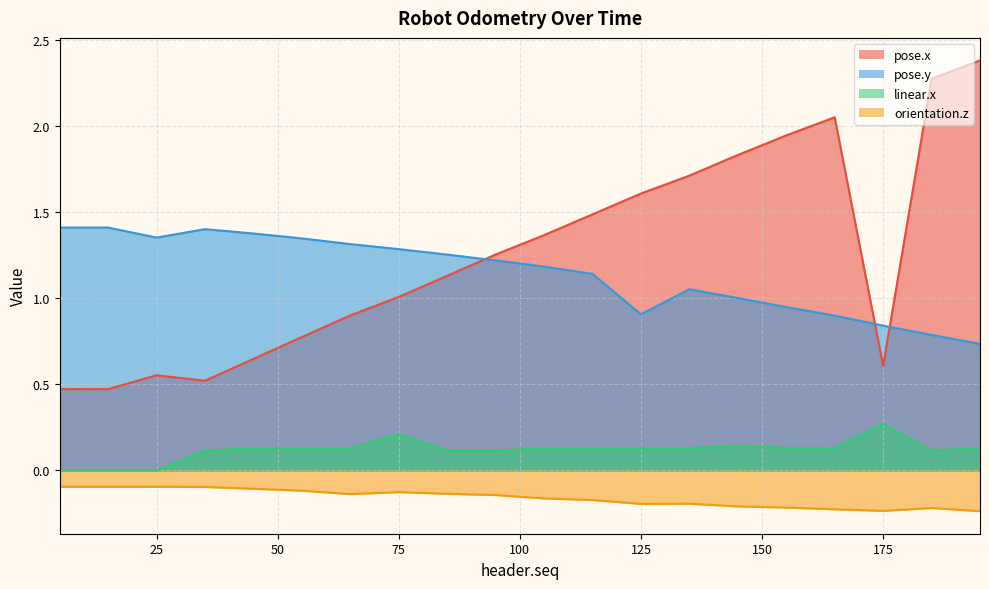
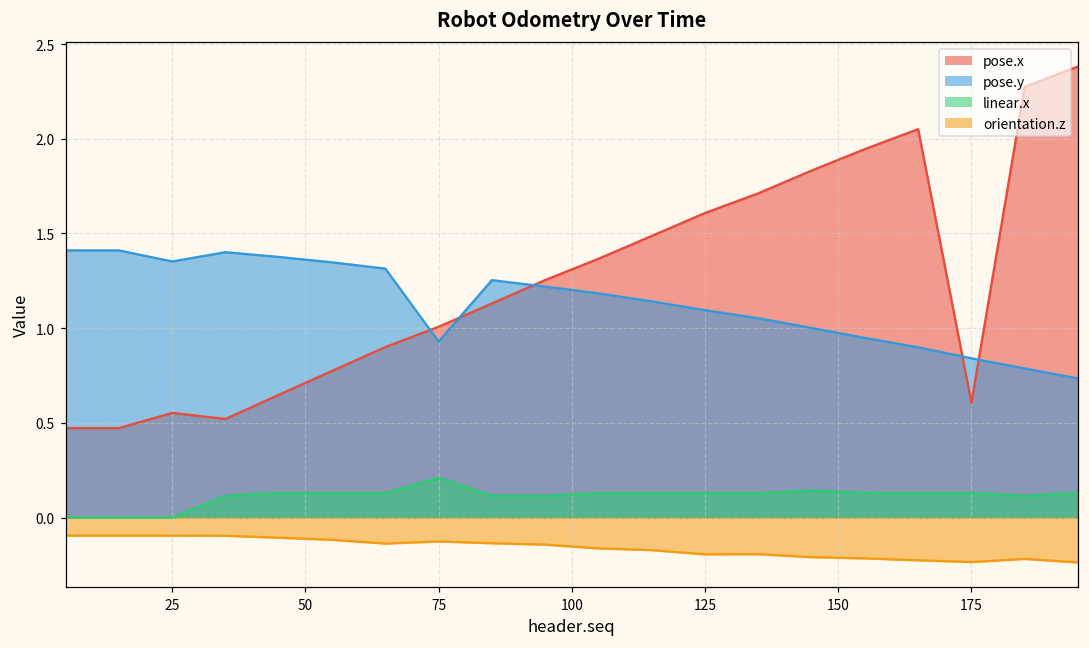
  {
    "pose.x": {
      "25": 0.55,
      "75": 1.01,
      "125": 1.61,
      "175": 0.61
    },
    "pose.y": {
      "25": 1.35,
-     "75": 1.29,
-     "125": 0.91,
+     "75": 0.93,
+     "125": 1.09,
      "175": 0.84
    },
    "linear.x": {
      "75": 0.21,
      "125": 0.13,
-     "175": 0.27
+     "175": 0.13
    }
  }
